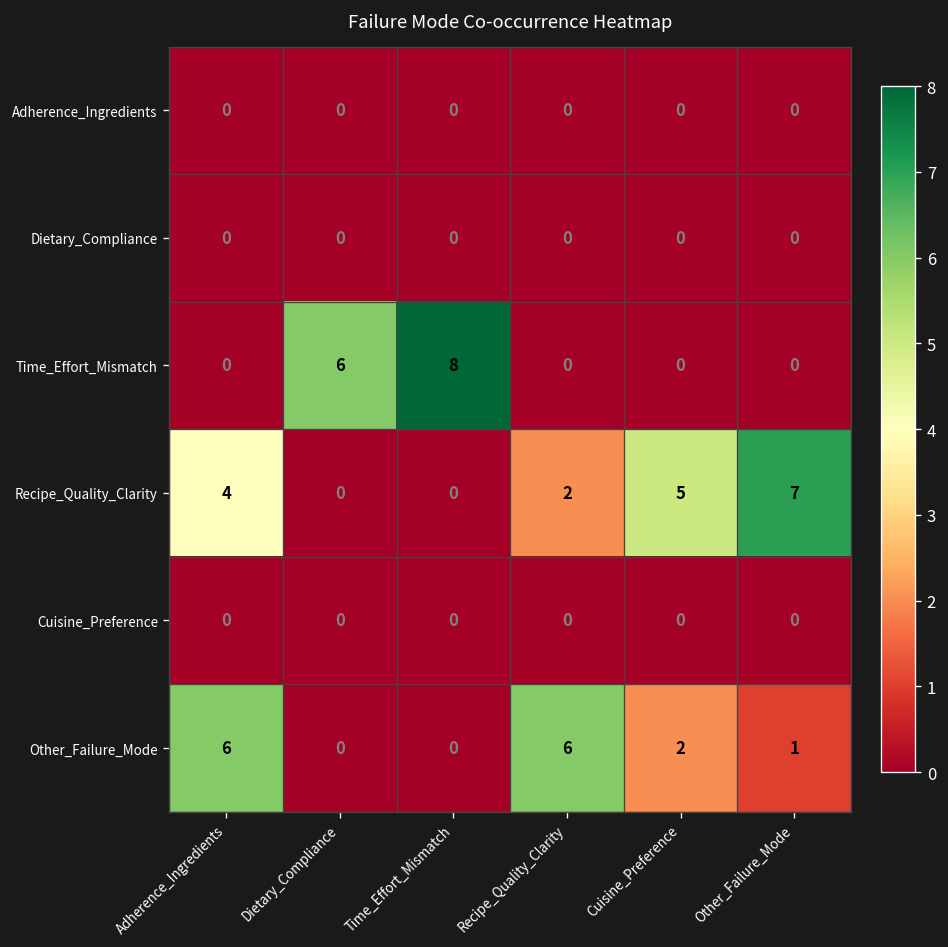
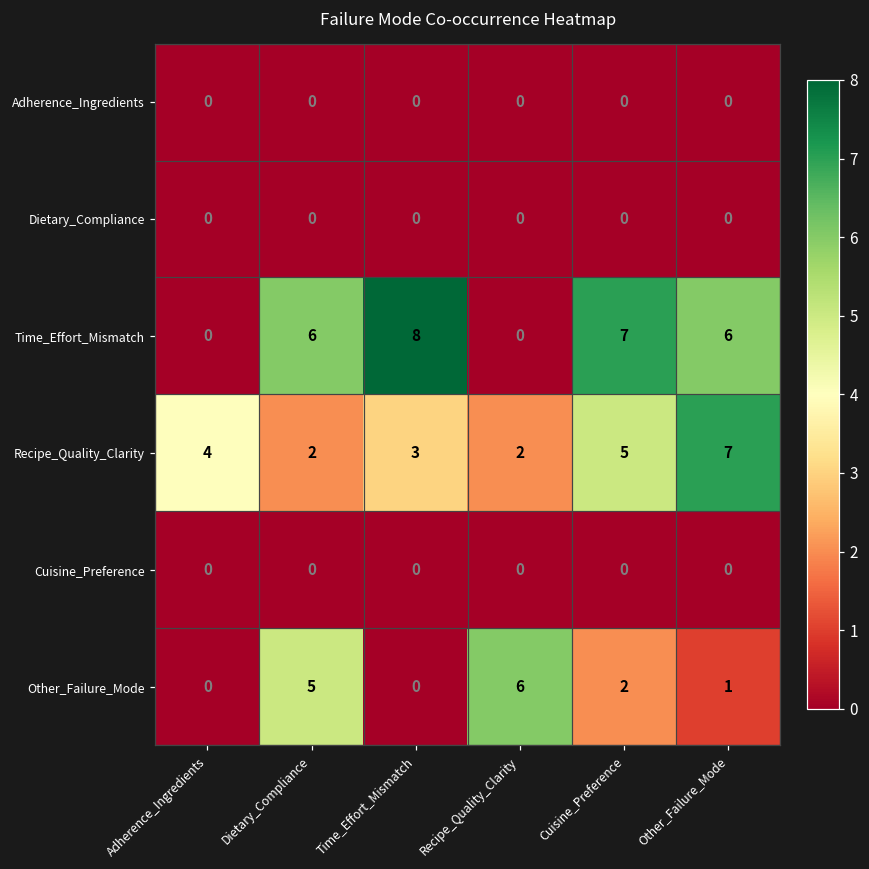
  {
    "Adherence_Ingredients": {
      "Adherence_Ingredients": 0,
      "Dietary_Compliance": 0,
      "Time_Effort_Mismatch": 0,
      "Recipe_Quality_Clarity": 0,
      "Cuisine_Preference": 0,
      "Other_Failure_Mode": 0
    },
    "Dietary_Compliance": {
      "Adherence_Ingredients": 0,
      "Dietary_Compliance": 0,
      "Time_Effort_Mismatch": 0,
      "Recipe_Quality_Clarity": 0,
      "Cuisine_Preference": 0,
      "Other_Failure_Mode": 0
    },
    "Time_Effort_Mismatch": {
      "Adherence_Ingredients": 0,
      "Dietary_Compliance": 6,
      "Time_Effort_Mismatch": 8,
      "Recipe_Quality_Clarity": 0,
-     "Cuisine_Preference": 0,
-     "Other_Failure_Mode": 0
+     "Cuisine_Preference": 7,
+     "Other_Failure_Mode": 6
    },
    "Recipe_Quality_Clarity": {
      "Adherence_Ingredients": 4,
-     "Dietary_Compliance": 0,
-     "Time_Effort_Mismatch": 0,
+     "Dietary_Compliance": 2,
+     "Time_Effort_Mismatch": 3,
      "Recipe_Quality_Clarity": 2,
      "Cuisine_Preference": 5,
      "Other_Failure_Mode": 7
    },
    "Cuisine_Preference": {
      "Adherence_Ingredients": 0,
      "Dietary_Compliance": 0,
      "Time_Effort_Mismatch": 0,
      "Recipe_Quality_Clarity": 0,
      "Cuisine_Preference": 0,
      "Other_Failure_Mode": 0
    },
    "Other_Failure_Mode": {
-     "Adherence_Ingredients": 6,
-     "Dietary_Compliance": 0,
+     "Adherence_Ingredients": 0,
+     "Dietary_Compliance": 5,
      "Time_Effort_Mismatch": 0,
      "Recipe_Quality_Clarity": 6,
      "Cuisine_Preference": 2,
      "Other_Failure_Mode": 1
    }
  }
